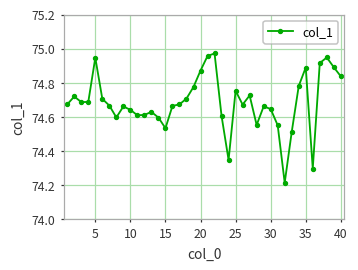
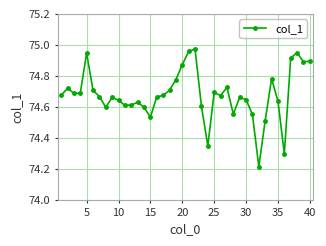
  {
    "5": 74.95,
    "10": 74.64,
    "15": 74.53,
    "20": 74.87,
-   "25": 74.75,
+   "25": 74.69,
    "30": 74.65,
-   "35": 74.89,
-   "40": 74.84
+   "35": 74.64,
+   "40": 74.89
  }
